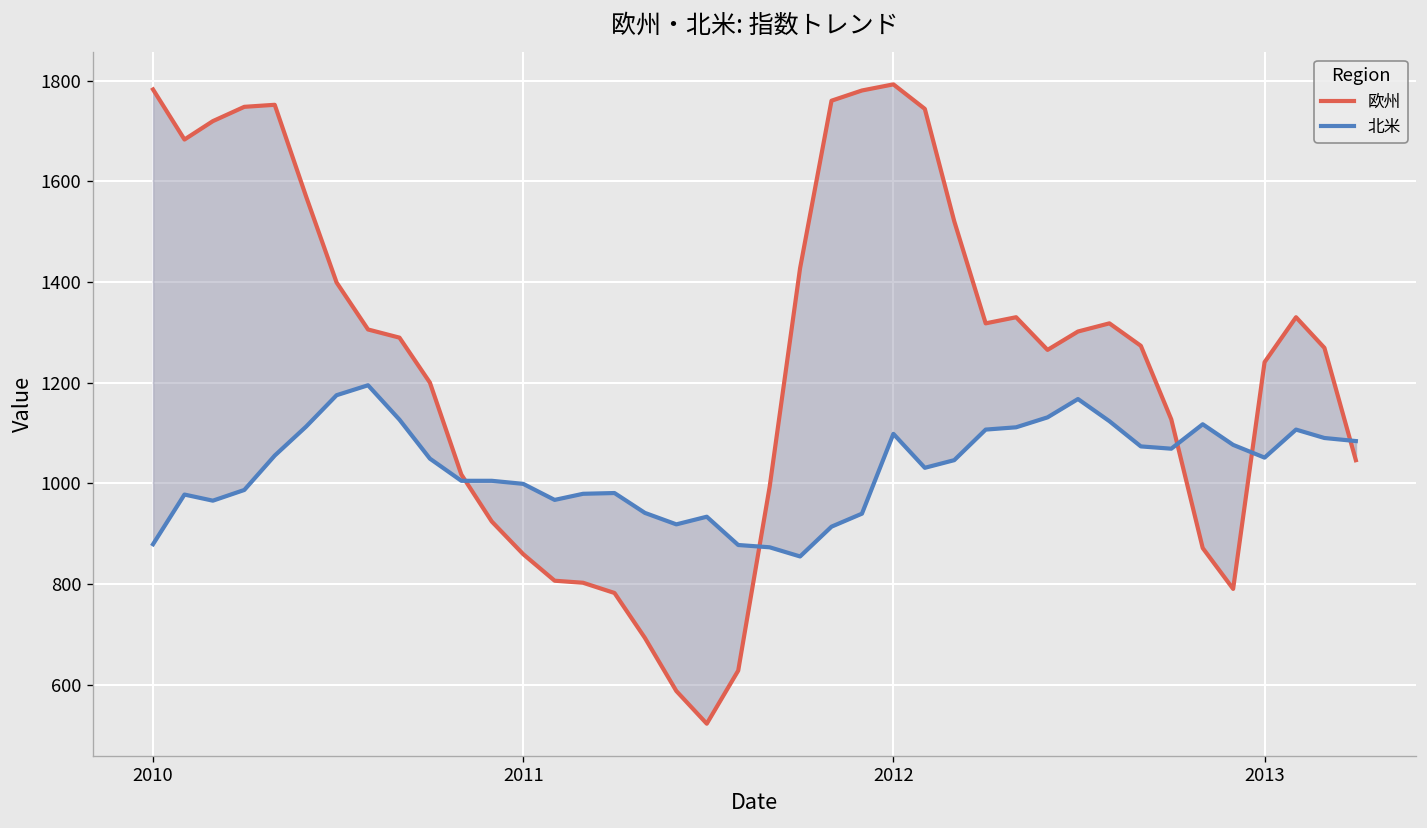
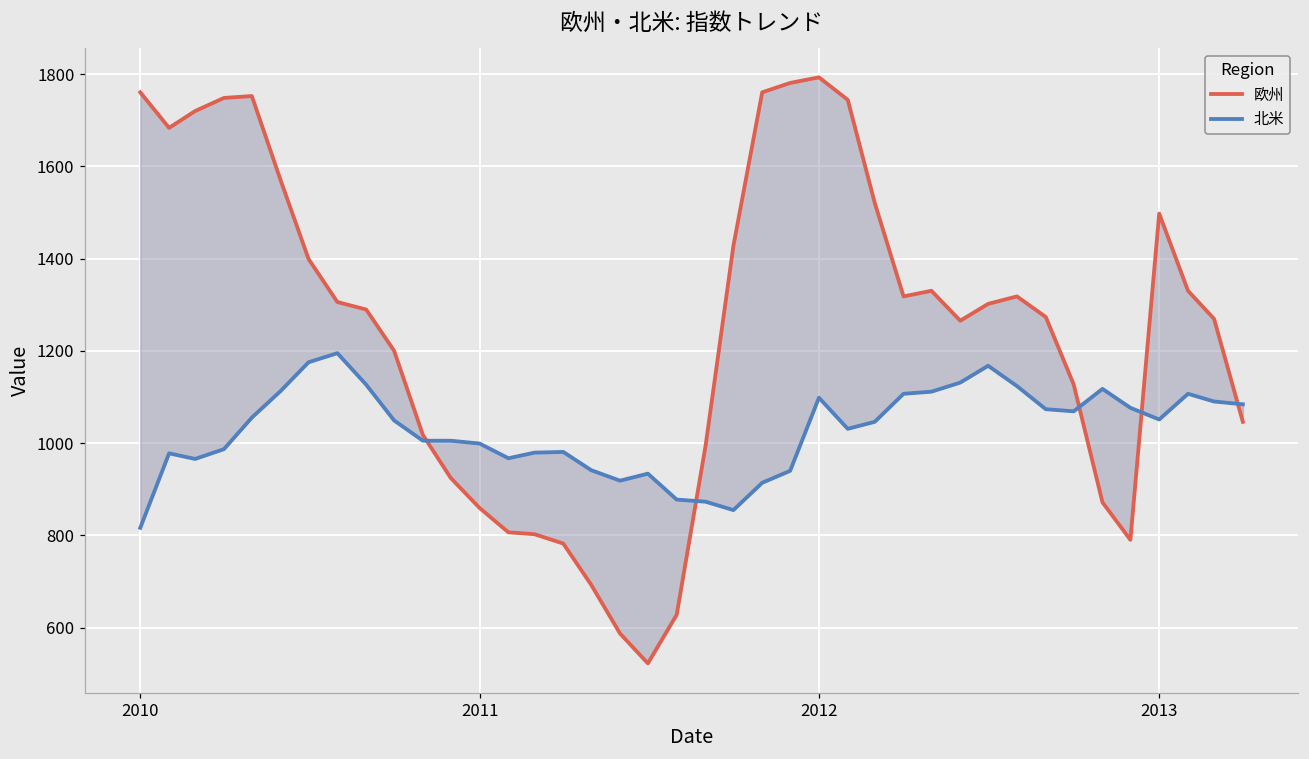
  {
    "欧州": {
-     "2010": 1780,
+     "2010": 1760,
      "2011": 860,
-     "2013": 1240
+     "2013": 1500
    },
    "北米": {
-     "2010": 880,
+     "2010": 820,
      "2012": 1100,
      "2013": 1050
    }
  }
